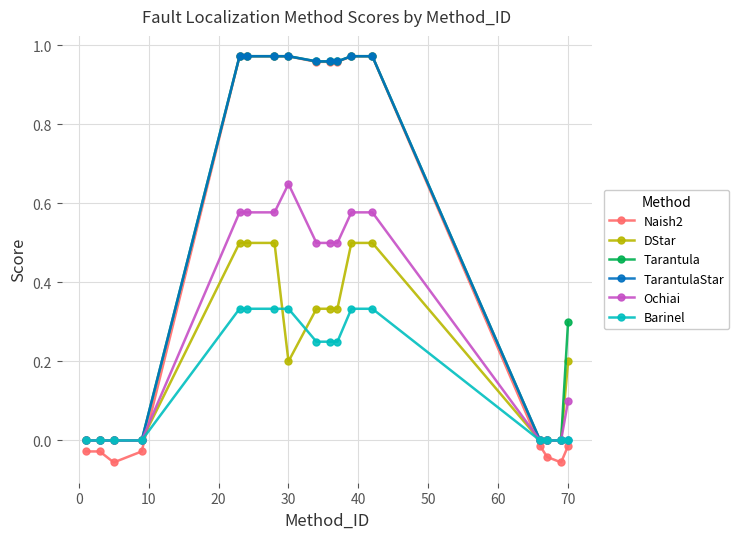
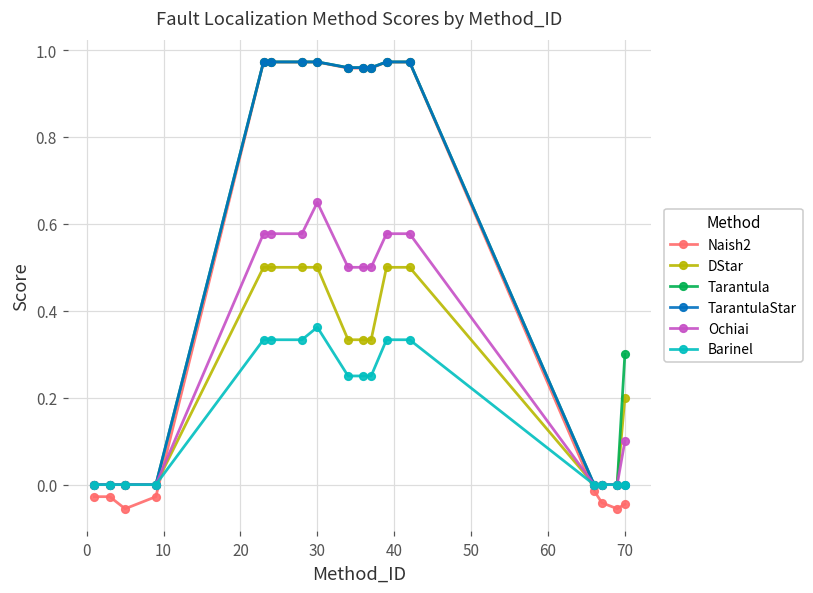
  {
    "Naish2": {
-     "70": -0.01
+     "70": -0.05
    },
    "DStar": {
-     "30": 0.2,
+     "30": 0.5,
      "70": 0.2
    },
    "Tarantula": {
      "70": 0.30
    },
    "Ochiai": {
      "30": 0.65,
      "70": 0.10
    },
    "Barinel": {
-     "30": 0.33
+     "30": 0.36
    }
  }
